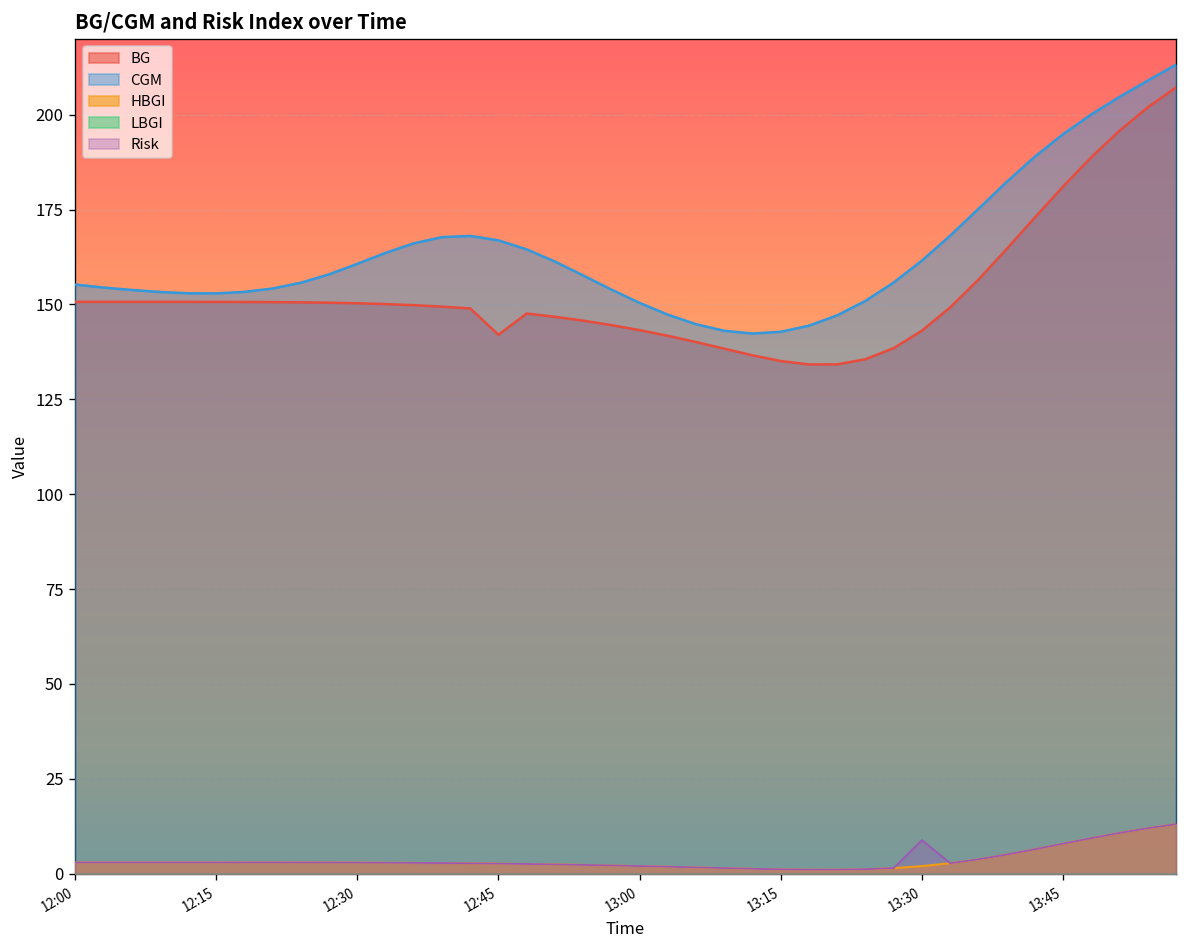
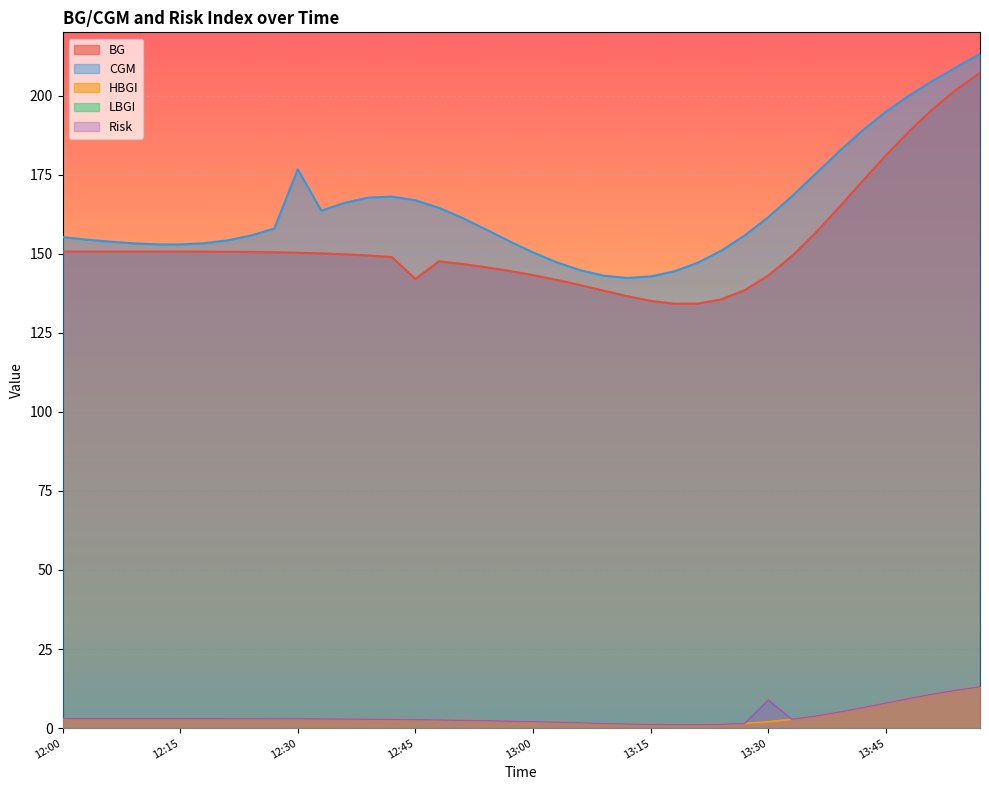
  {
    "BG": {
      "12:00": 151,
      "12:15": 151,
      "12:30": 150,
      "12:45": 142,
      "13:00": 143,
      "13:15": 135,
      "13:30": 143,
      "13:45": 181
    },
    "CGM": {
      "12:00": 155,
      "12:15": 153,
-     "12:30": 161,
+     "12:30": 177,
      "12:45": 167,
      "13:00": 150,
      "13:15": 143,
      "13:30": 162,
      "13:45": 195
    },
    "HBGI": {
      "13:30": 2
    },
    "LBGI": {
      "12:00": 0,
      "12:15": 0,
      "12:30": 0,
      "12:45": 0,
      "13:00": 0,
      "13:15": 0,
      "13:30": 0,
      "13:45": 0
    },
    "Risk": {
      "13:30": 9
    }
  }
